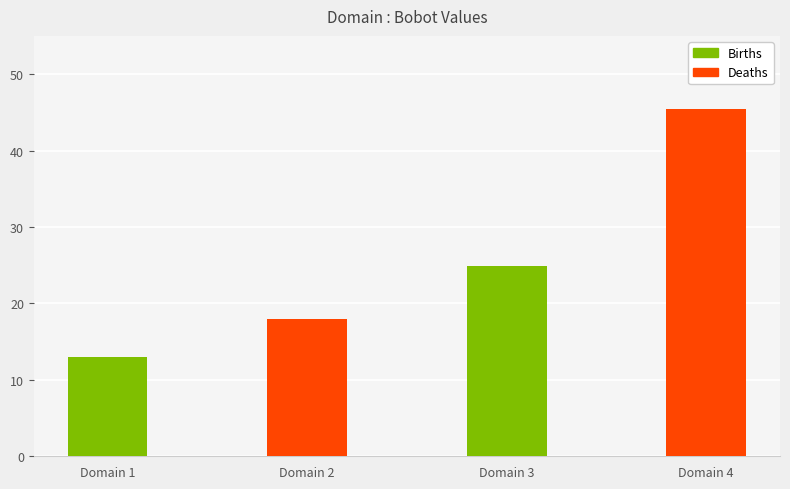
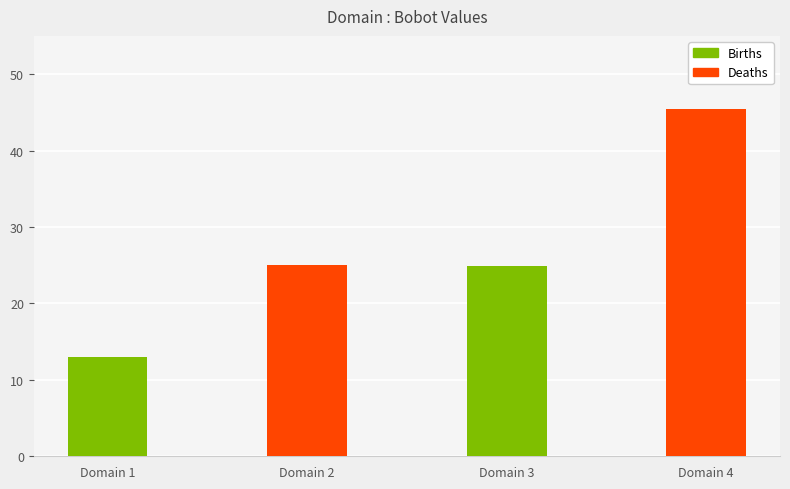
  {
    "Domain 1": 13,
-   "Domain 2": 18,
+   "Domain 2": 25,
    "Domain 3": 25,
    "Domain 4": 46
  }
